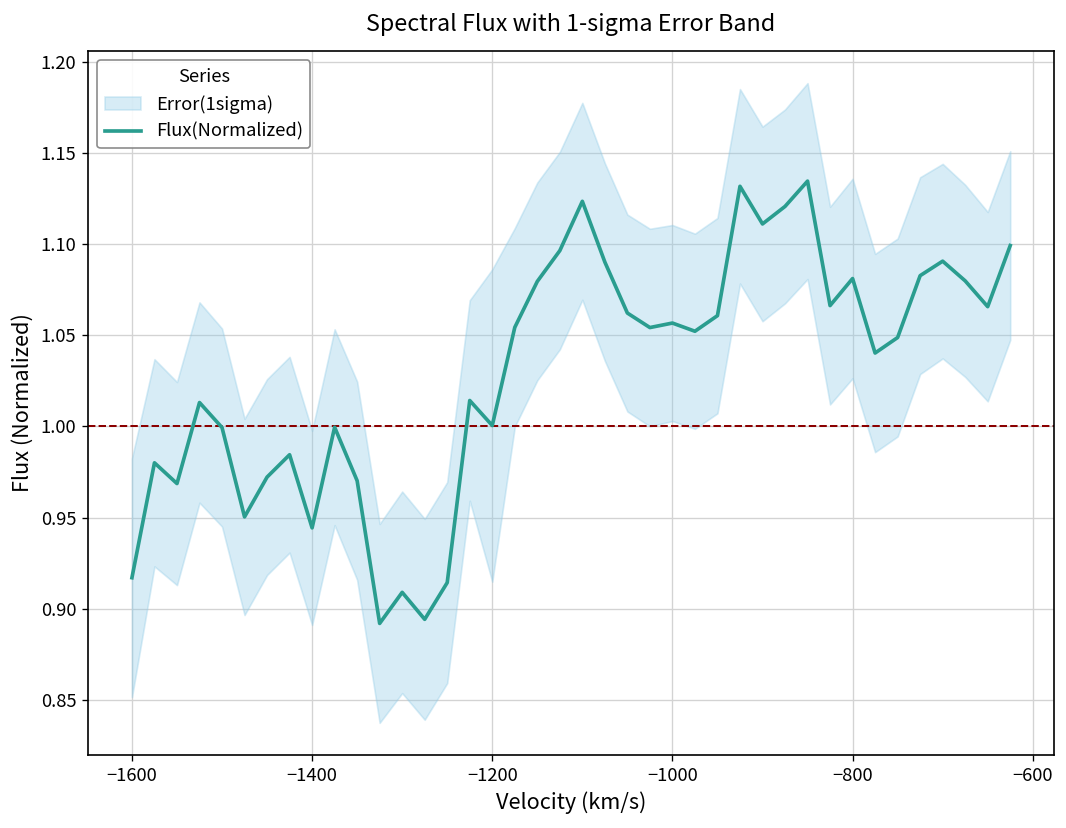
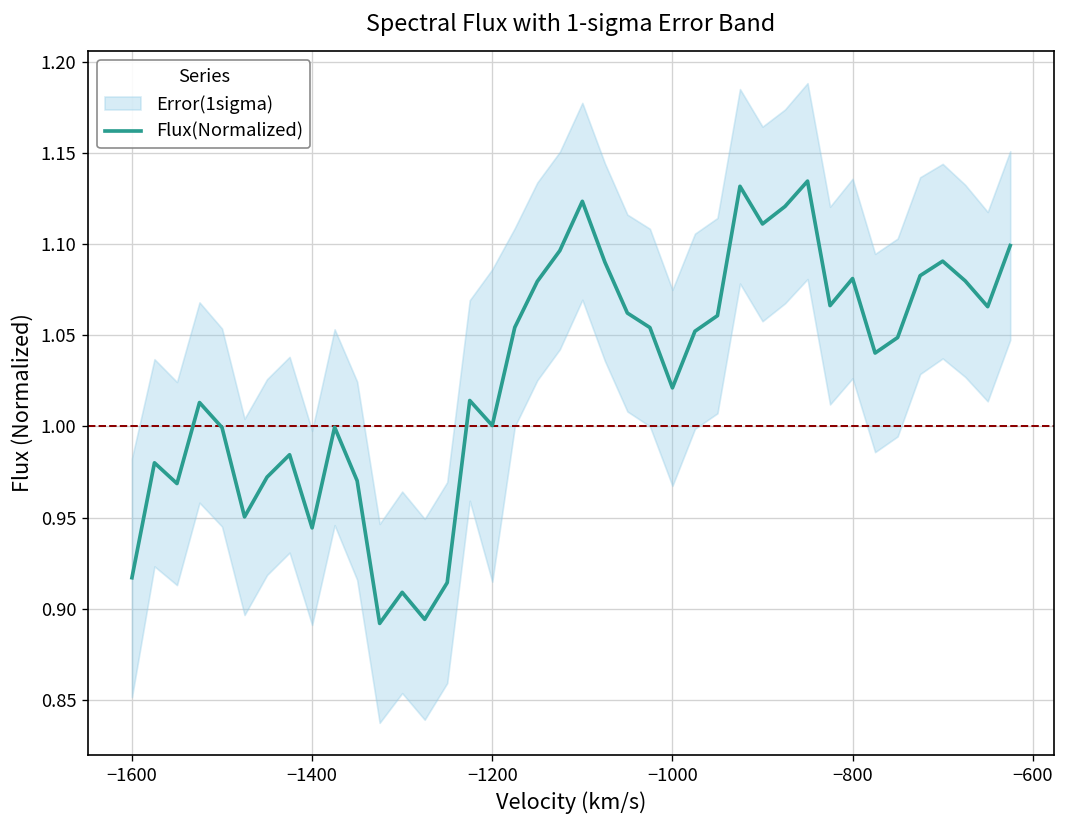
  {
    "Flux(Normalized)": {
      "−1600": 0.917,
      "−1400": 0.944,
      "−1200": 1.000,
-     "−1000": 1.057,
+     "−1000": 1.021,
      "−800": 1.081
    }
  }
